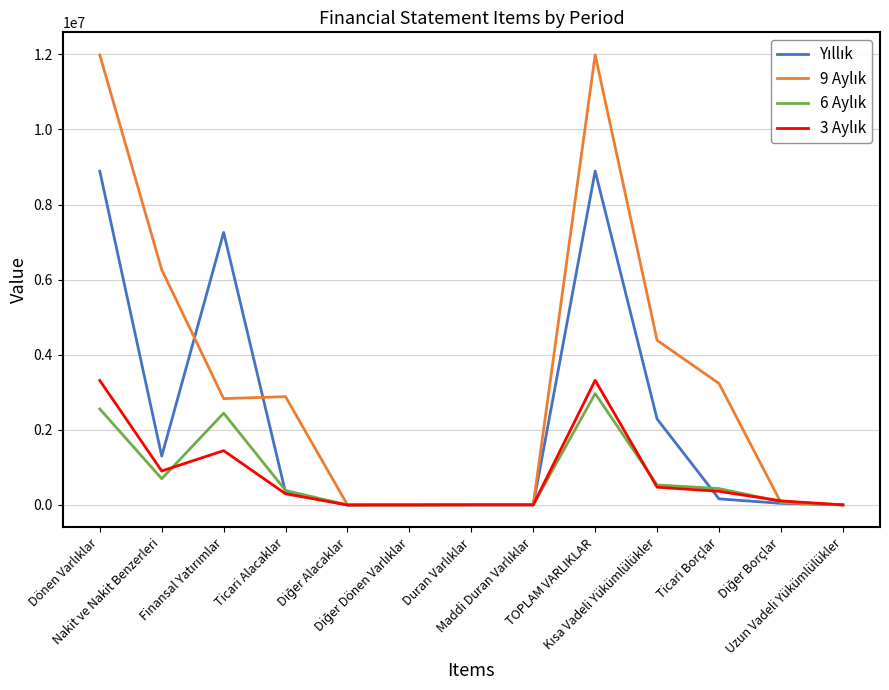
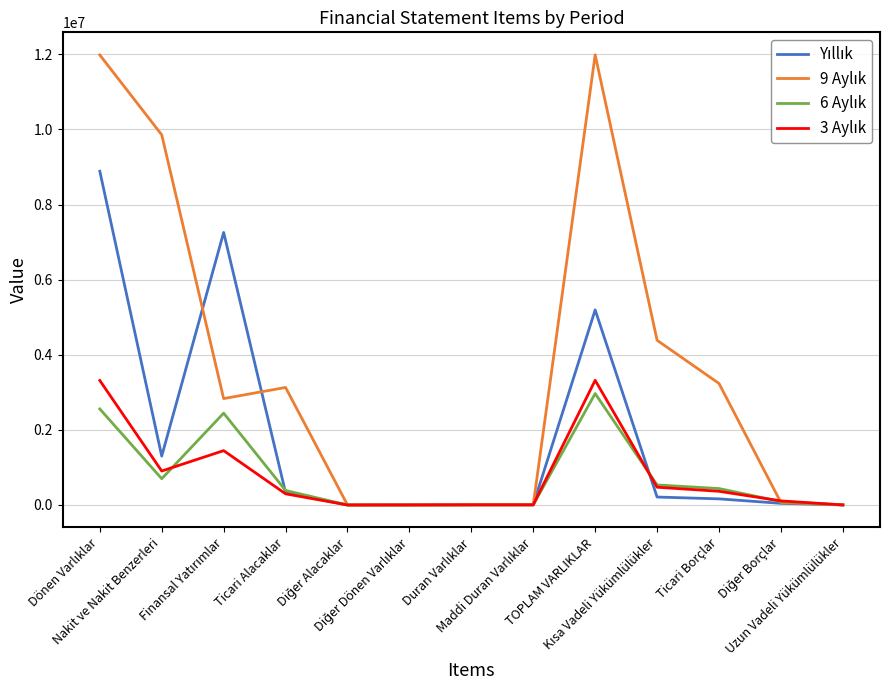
  {
    "Yıllık": {
      "Dönen Varlıklar": 8900000,
      "Nakit ve Nakit Benzerleri": 1300000,
      "Finansal Yatırımlar": 7300000,
-     "TOPLAM VARLIKLAR": 8900000,
-     "Kısa Vadeli Yükümlülükler": 2300000,
+     "TOPLAM VARLIKLAR": 5200000,
+     "Kısa Vadeli Yükümlülükler": 200000,
      "Ticari Borçlar": 200000
    },
    "9 Aylık": {
      "Dönen Varlıklar": 12000000,
-     "Nakit ve Nakit Benzerleri": 6300000,
+     "Nakit ve Nakit Benzerleri": 9900000,
      "Finansal Yatırımlar": 2800000,
-     "Ticari Alacaklar": 2900000,
+     "Ticari Alacaklar": 3100000,
      "TOPLAM VARLIKLAR": 12000000,
      "Kısa Vadeli Yükümlülükler": 4400000,
      "Ticari Borçlar": 3200000
    },
    "6 Aylık": {
      "Dönen Varlıklar": 2600000,
      "Nakit ve Nakit Benzerleri": 700000,
      "Finansal Yatırımlar": 2400000,
      "TOPLAM VARLIKLAR": 3000000,
      "Ticari Borçlar": 400000
    },
    "3 Aylık": {
      "Dönen Varlıklar": 3300000,
      "Nakit ve Nakit Benzerleri": 900000,
      "Finansal Yatırımlar": 1400000,
      "TOPLAM VARLIKLAR": 3300000,
      "Ticari Borçlar": 400000
    }
  }
